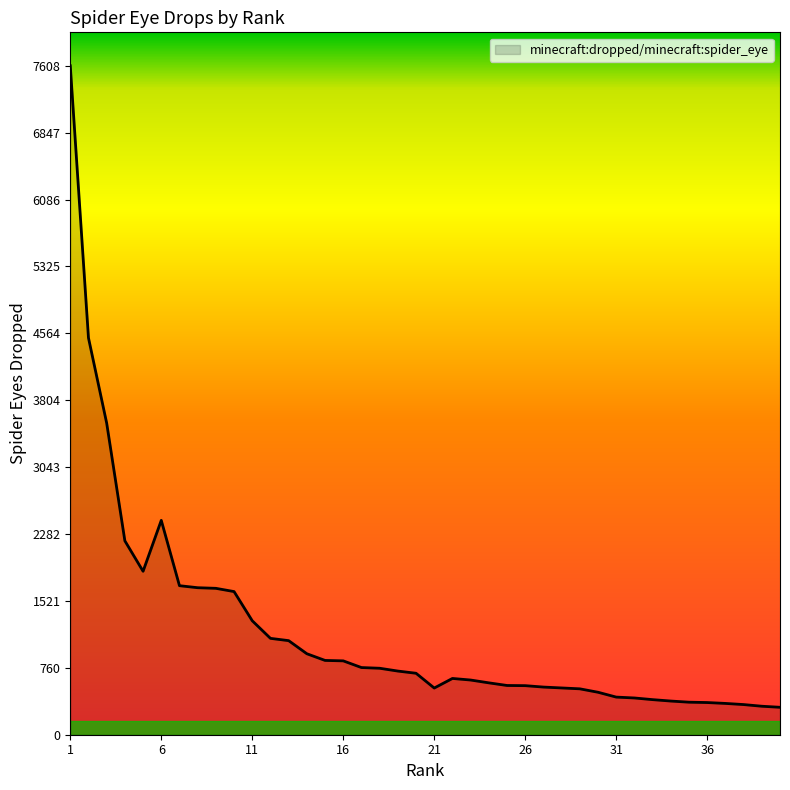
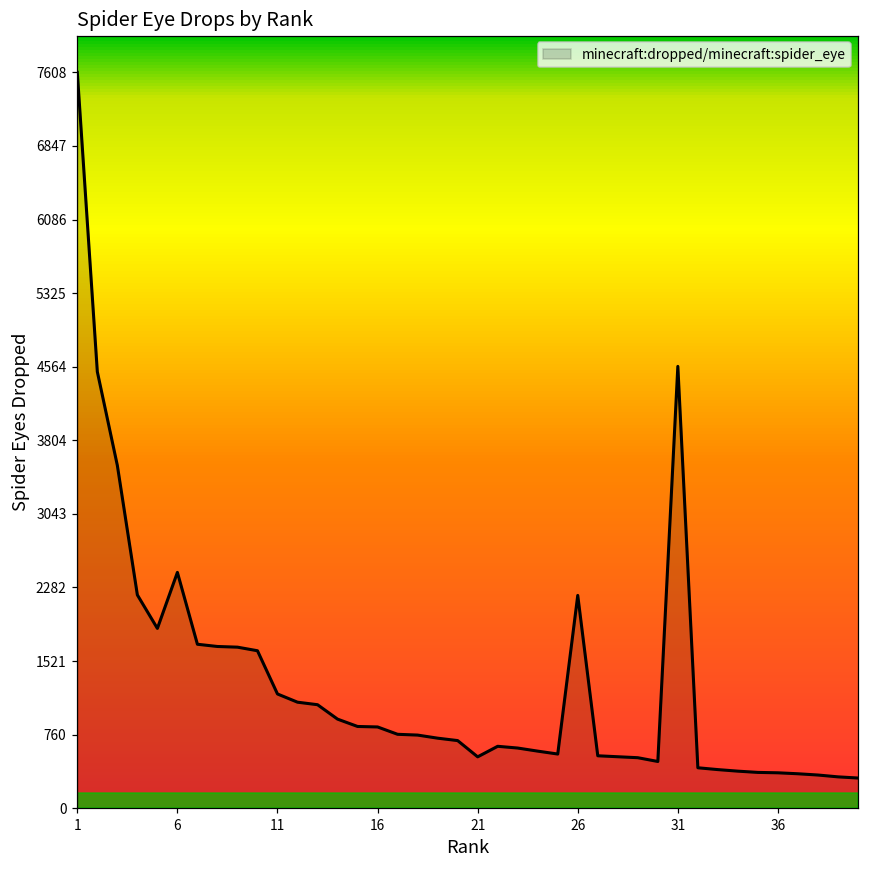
  {
    "1": 7600,
    "6": 2400,
-   "11": 1300,
+   "11": 1200,
    "16": 800,
    "21": 500,
-   "26": 600,
-   "31": 400,
+   "26": 2200,
+   "31": 4600,
    "36": 400
  }
